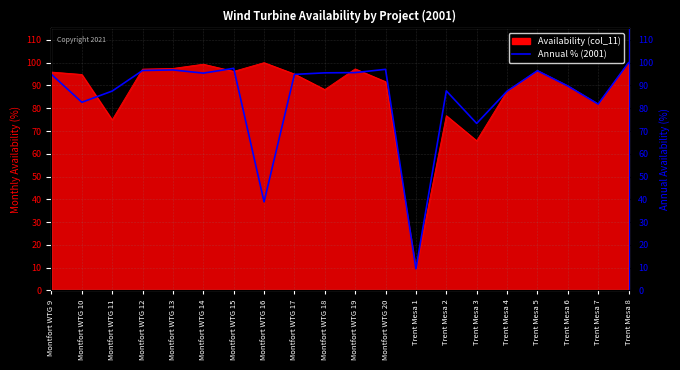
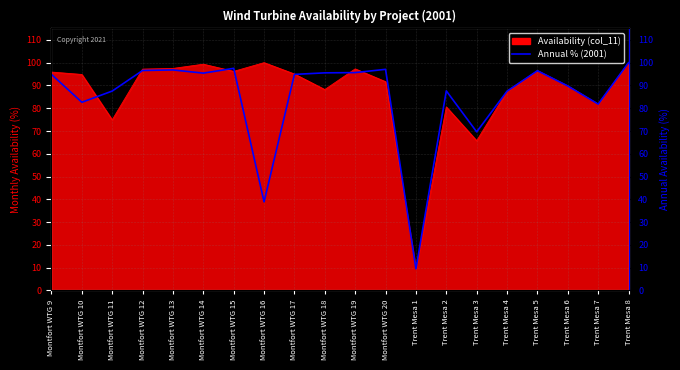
  {
    "Availability (col_11)": {
      "Montfort WTG 9": 96,
      "Montfort WTG 10": 95,
      "Montfort WTG 11": 75,
      "Montfort WTG 12": 97,
      "Montfort WTG 13": 97,
      "Montfort WTG 14": 99,
      "Montfort WTG 15": 96,
      "Montfort WTG 16": 100,
      "Montfort WTG 17": 95,
      "Montfort WTG 18": 88,
      "Montfort WTG 19": 97,
      "Montfort WTG 20": 92,
      "Trent Mesa 1": 9,
-     "Trent Mesa 2": 77,
+     "Trent Mesa 2": 81,
      "Trent Mesa 3": 66,
      "Trent Mesa 4": 87,
      "Trent Mesa 5": 96,
      "Trent Mesa 6": 90,
      "Trent Mesa 7": 82,
      "Trent Mesa 8": 100
    },
    "Annual % (2001)": {
      "Montfort WTG 9": 95,
      "Montfort WTG 10": 83,
      "Montfort WTG 11": 88,
      "Montfort WTG 12": 97,
      "Montfort WTG 13": 97,
      "Montfort WTG 14": 95,
      "Montfort WTG 15": 98,
      "Montfort WTG 16": 39,
      "Montfort WTG 17": 95,
      "Montfort WTG 18": 96,
      "Montfort WTG 19": 96,
      "Montfort WTG 20": 97,
      "Trent Mesa 1": 9,
      "Trent Mesa 2": 88,
-     "Trent Mesa 3": 73,
+     "Trent Mesa 3": 70,
      "Trent Mesa 4": 87,
      "Trent Mesa 5": 96,
      "Trent Mesa 6": 90,
      "Trent Mesa 7": 82,
      "Trent Mesa 8": 100
    }
  }
